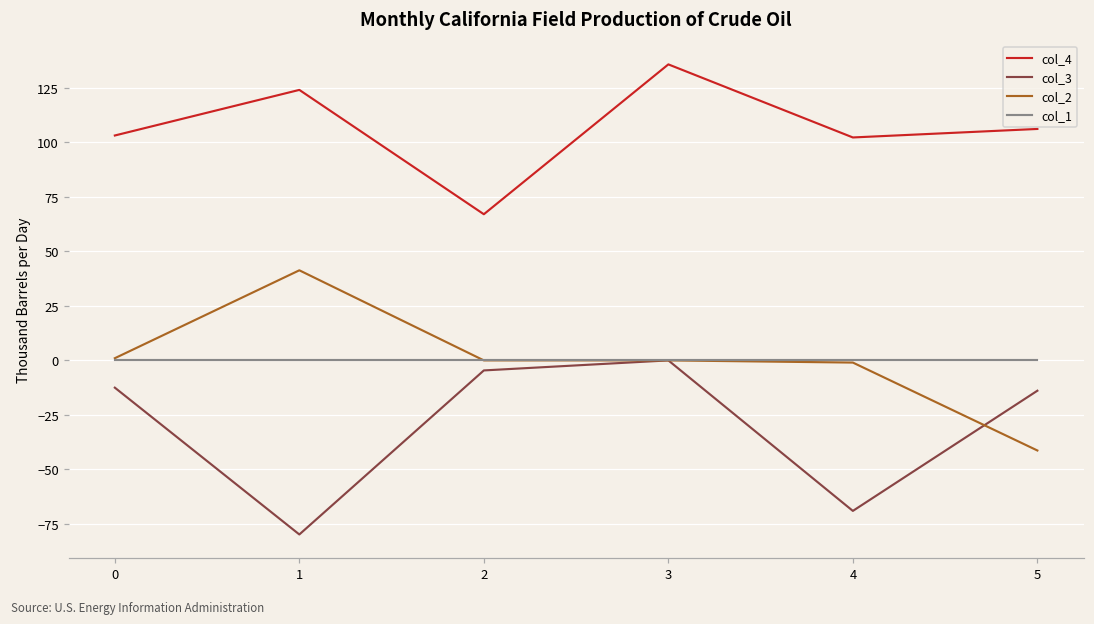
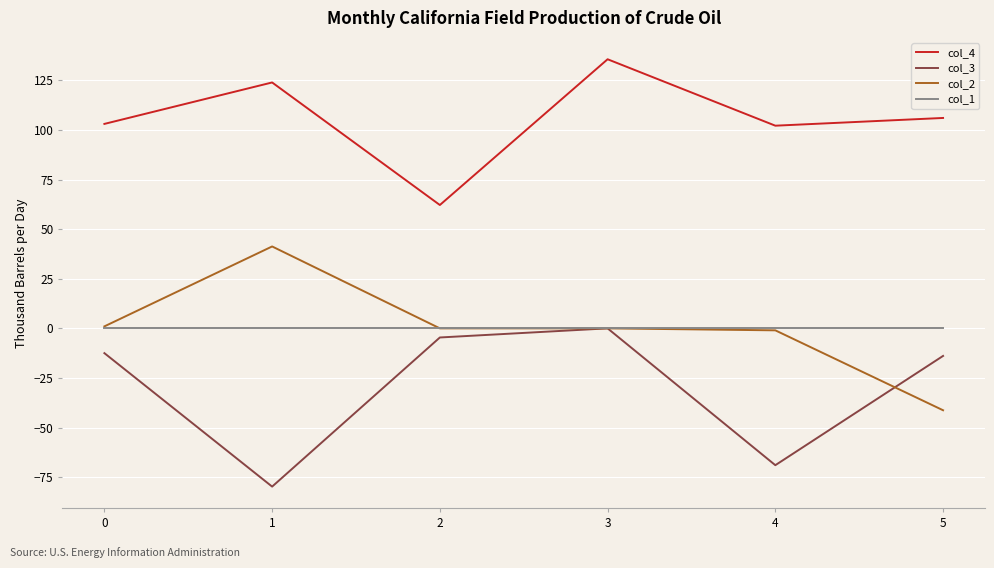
  {
    "col_4": {
      "0": 103,
      "1": 124,
-     "2": 67,
+     "2": 62,
      "3": 136,
      "4": 102,
      "5": 106
    },
    "col_1": {
      "1": 0,
      "5": 0
    }
  }
